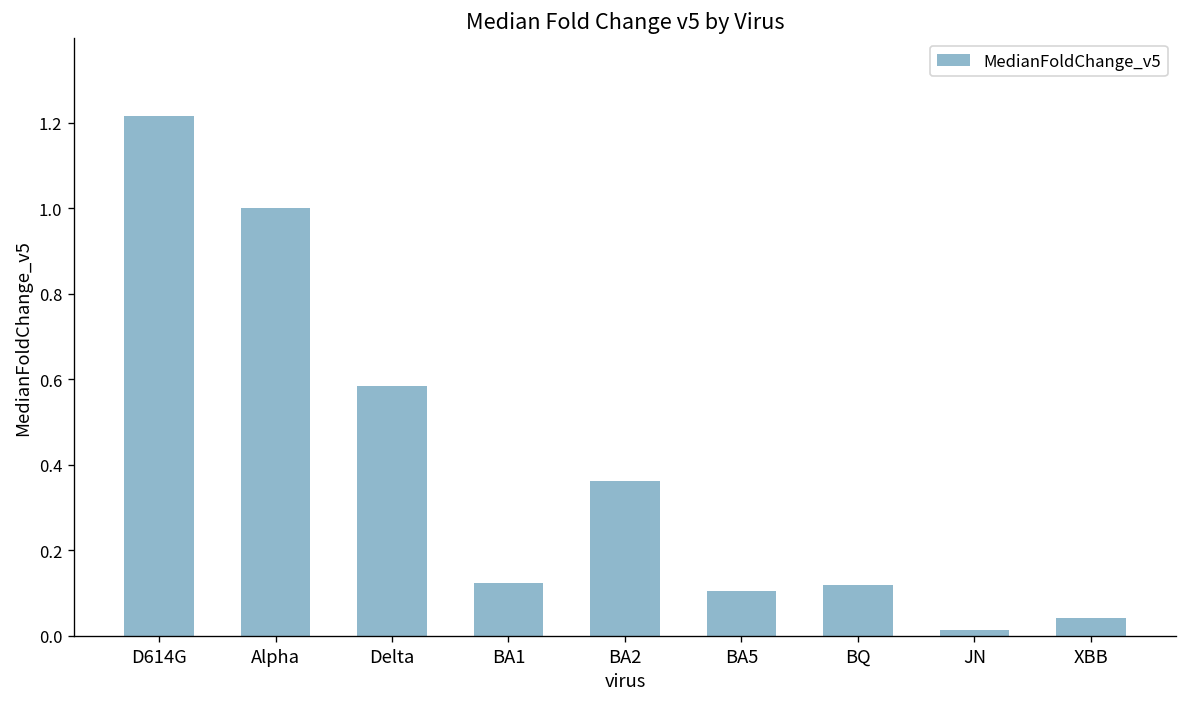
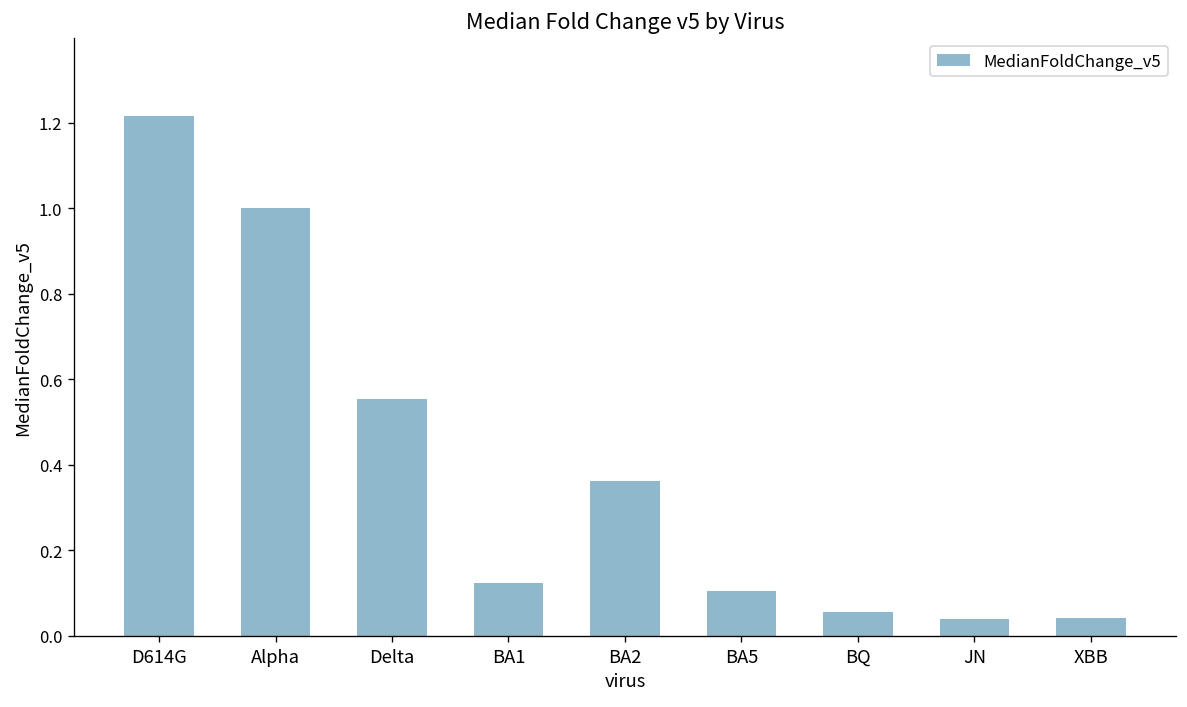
  {
    "D614G": 1.22,
    "Alpha": 1.00,
-   "Delta": 0.58,
+   "Delta": 0.55,
    "BA1": 0.12,
    "BA2": 0.36,
    "BA5": 0.11,
-   "BQ": 0.12,
-   "JN": 0.01,
+   "BQ": 0.06,
+   "JN": 0.04,
    "XBB": 0.04
  }
